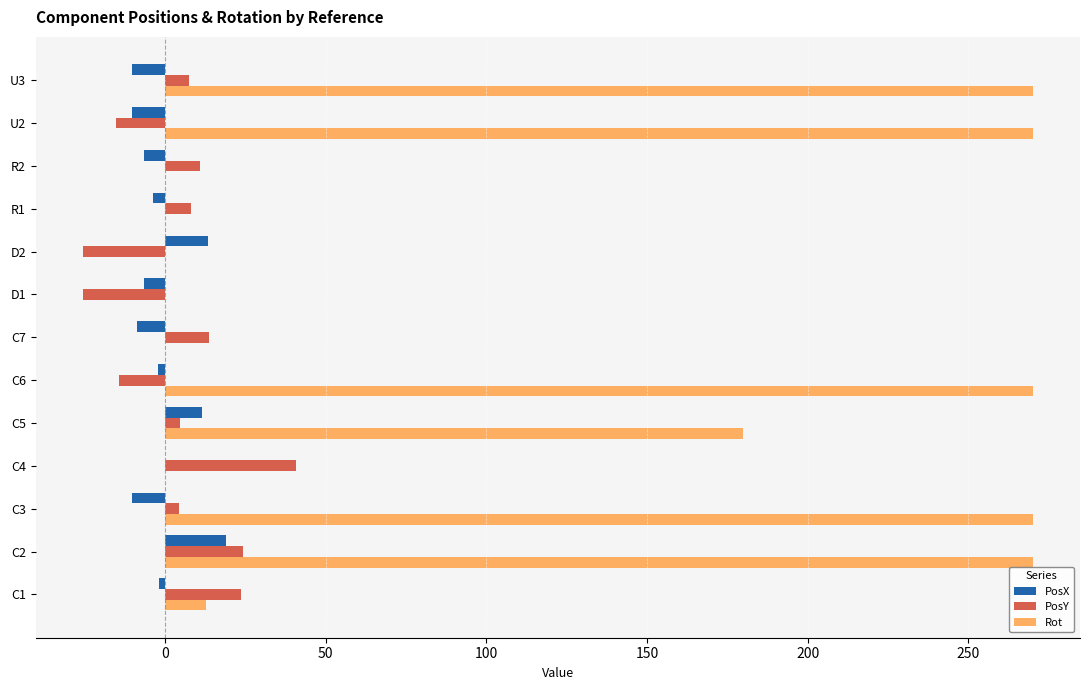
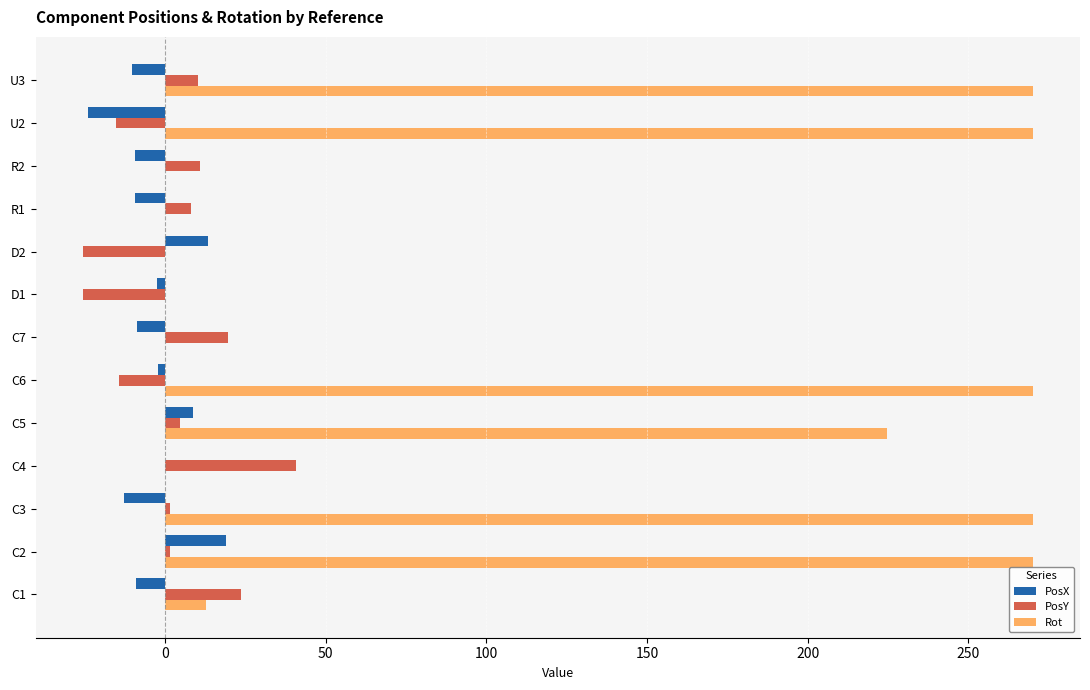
  {
    "PosX": {
      "U3": -10,
-     "U2": -10,
-     "R2": -6,
-     "R1": -4,
+     "U2": -24,
+     "R2": -9,
+     "R1": -9,
      "D2": 13,
-     "D1": -7,
+     "D1": -2,
      "C7": -9,
      "C6": -2,
-     "C5": 11,
+     "C5": 9,
      "C4": 0,
-     "C3": -10,
+     "C3": -13,
      "C2": 19,
-     "C1": -2
+     "C1": -9
    },
    "PosY": {
-     "U3": 8,
+     "U3": 10,
      "U2": -15,
      "R2": 11,
      "R1": 8,
      "D2": -25,
      "D1": -25,
-     "C7": 14,
+     "C7": 20,
      "C6": -14,
      "C5": 5,
      "C4": 41,
-     "C3": 4,
-     "C2": 24,
+     "C3": 2,
+     "C2": 2,
      "C1": 24
    },
    "Rot": {
      "U3": 270,
      "U2": 270,
      "R2": 0,
      "R1": 0,
      "D2": 0,
      "D1": 0,
      "C7": 0,
      "C6": 270,
-     "C5": 180,
+     "C5": 225,
      "C4": 0,
      "C3": 270,
      "C2": 270,
      "C1": 13
    }
  }
